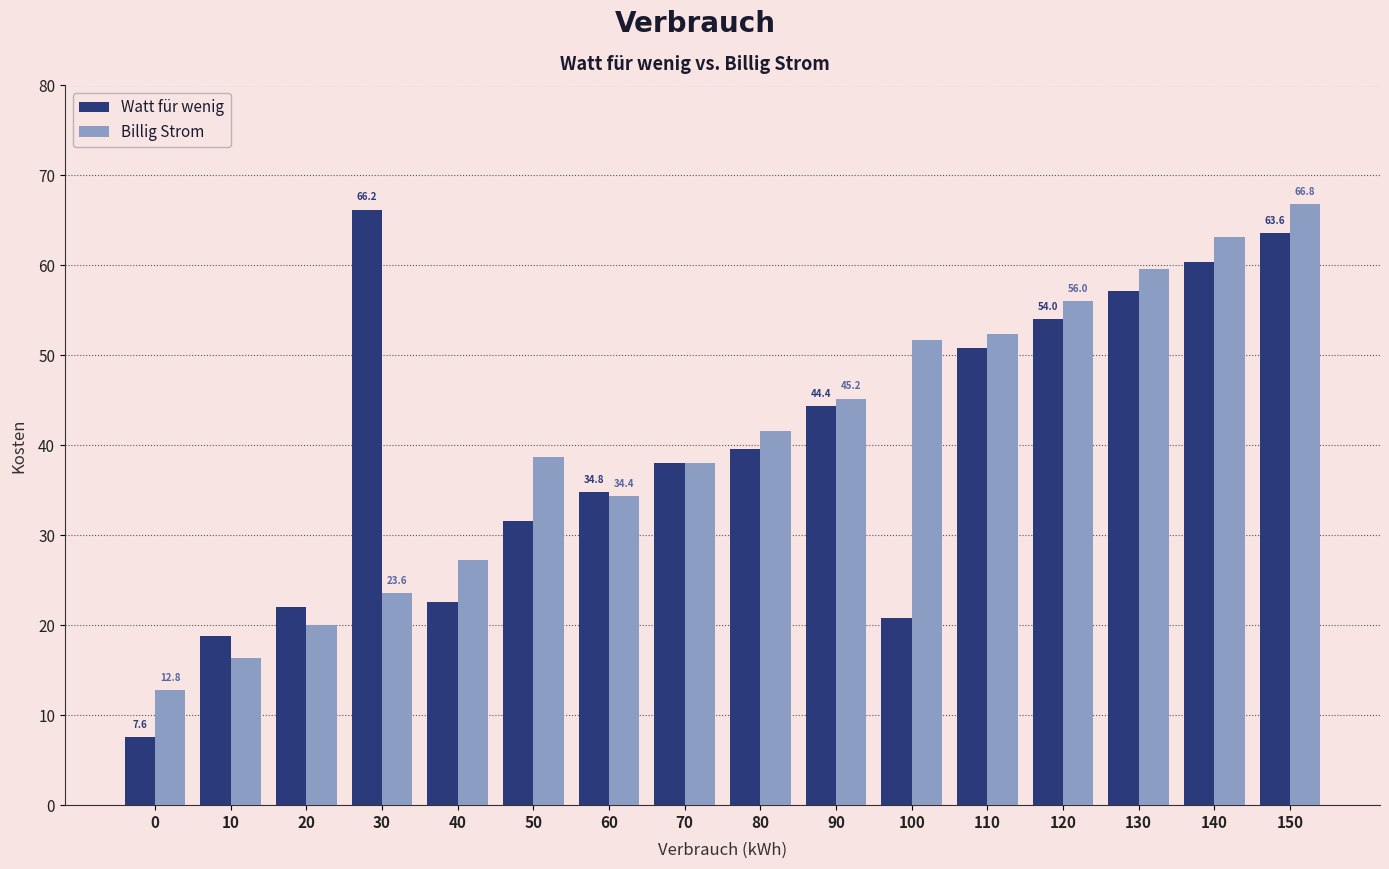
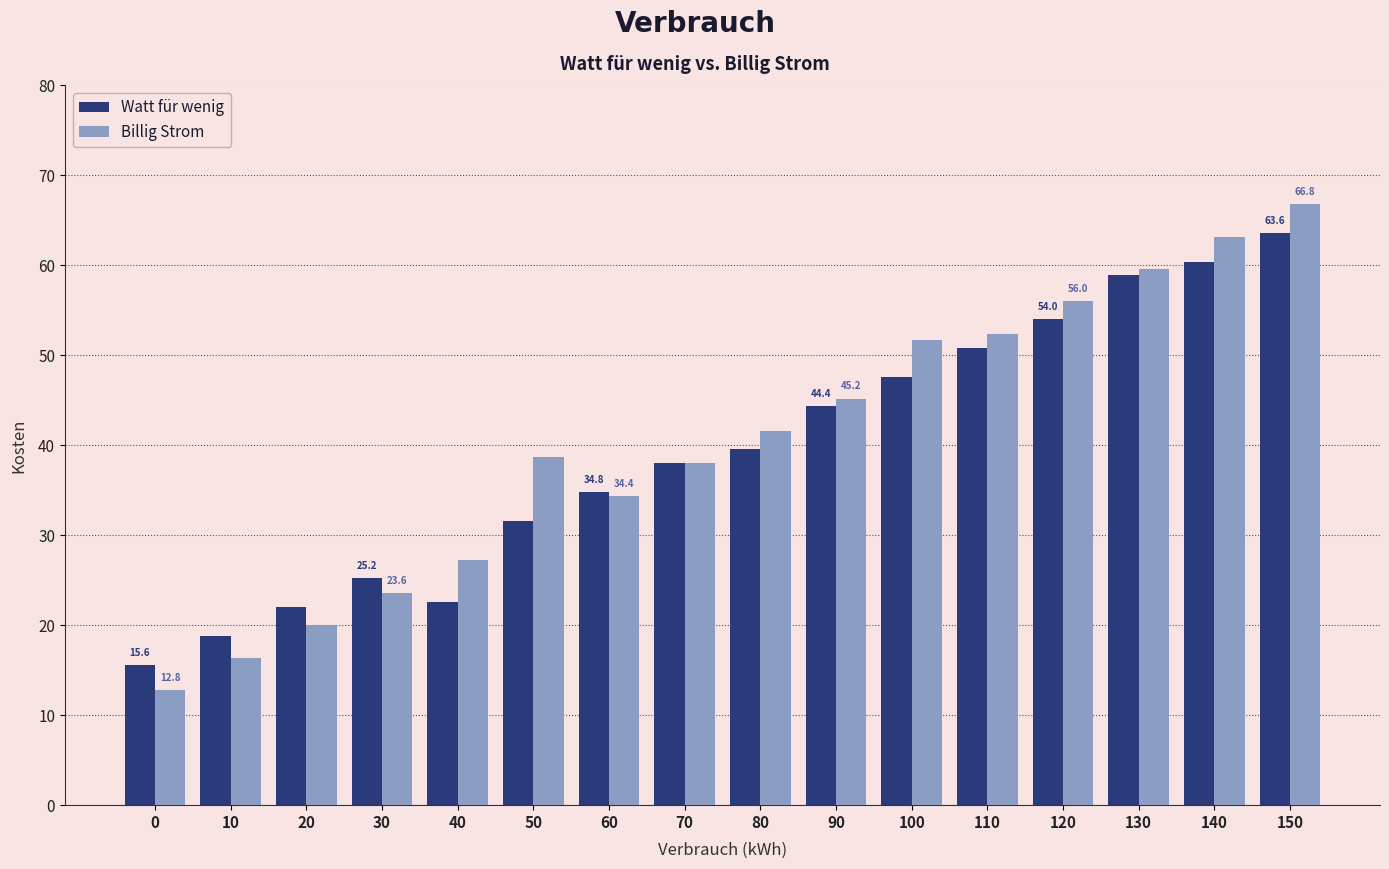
  {
    "Watt für wenig": {
-     "0": 7.6,
-     "30": 66.2,
+     "0": 15.6,
+     "30": 25.2,
      "60": 34.8,
      "90": 44.4,
-     "100": 21,
+     "100": 48,
      "120": 54.0,
-     "130": 57,
+     "130": 59,
      "150": 63.6
    },
    "Billig Strom": {
      "0": 12.8,
      "30": 23.6,
      "60": 34.4,
      "90": 45.2,
      "120": 56.0,
      "150": 66.8
    }
  }
